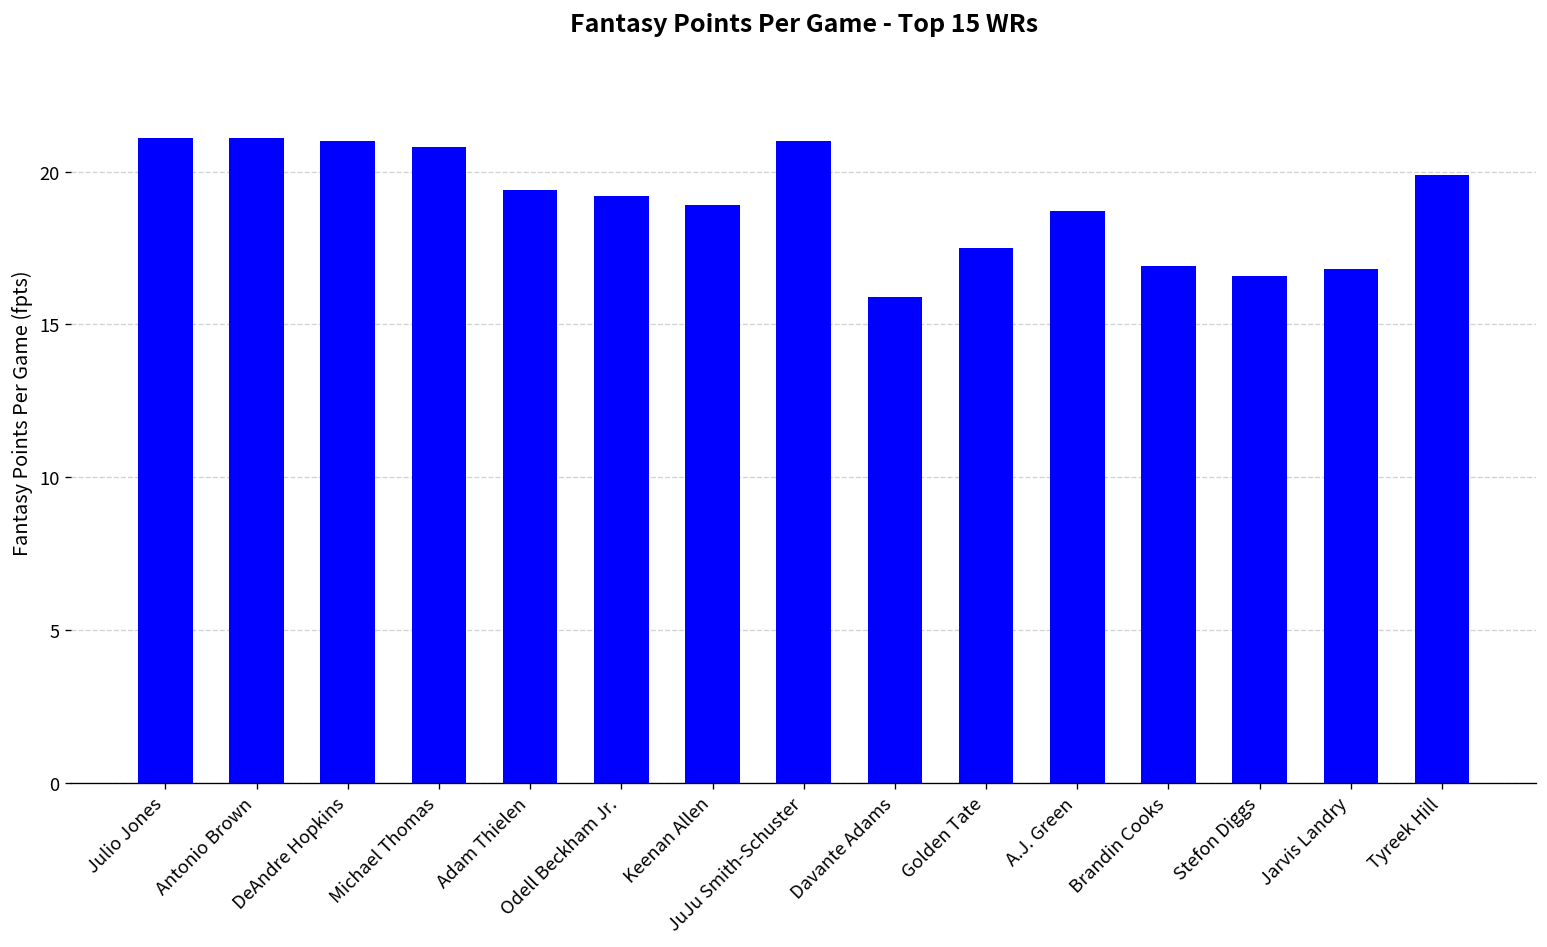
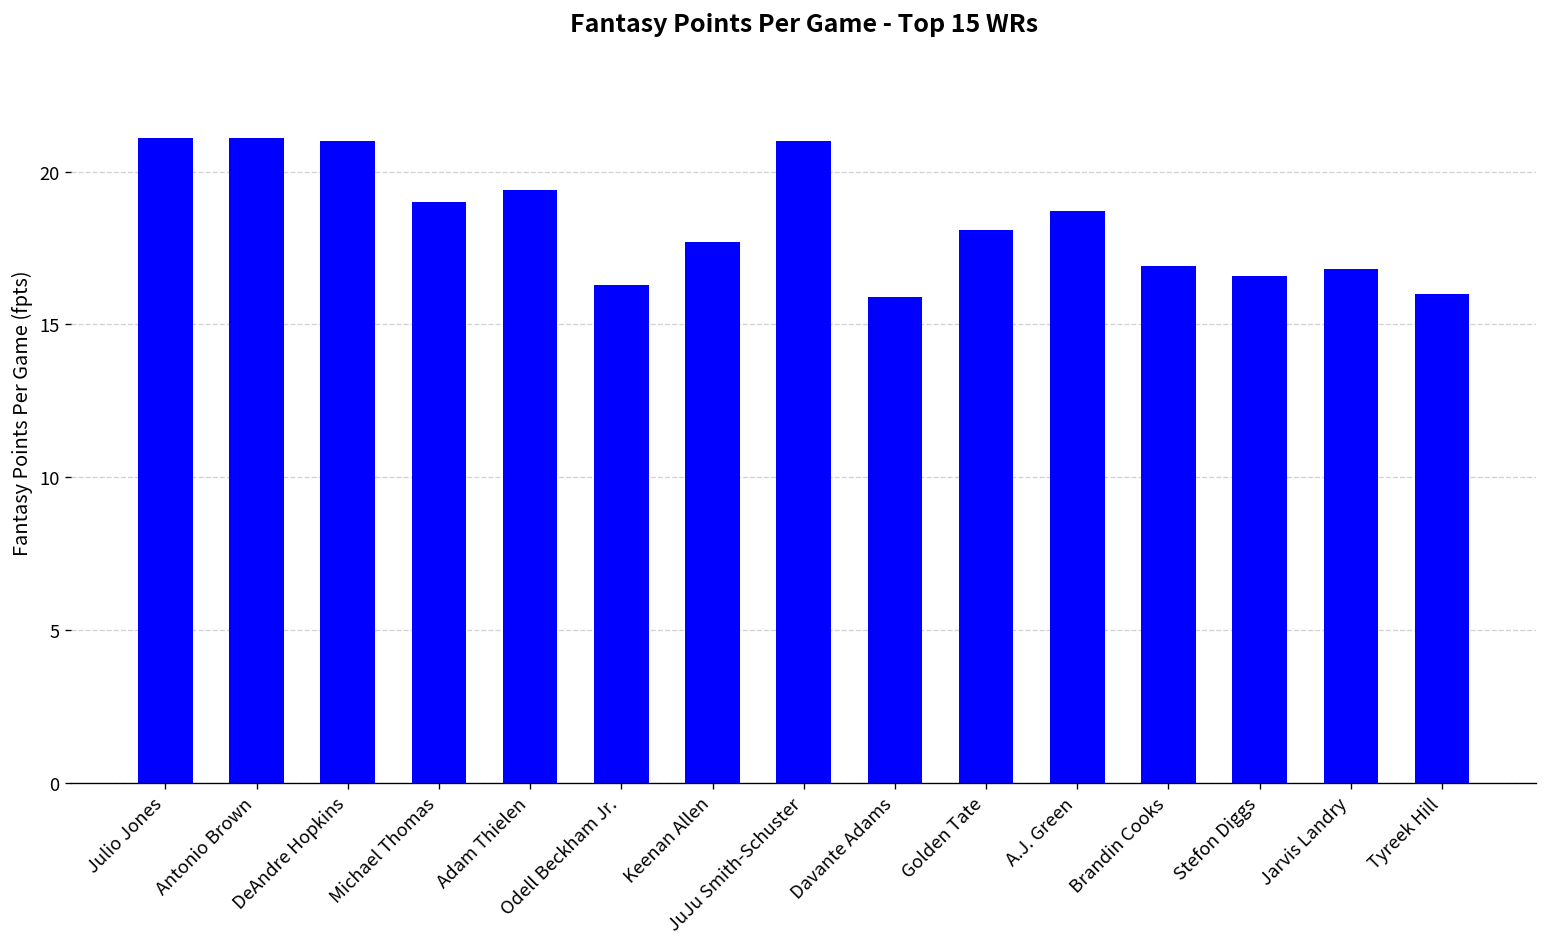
  {
    "Julio Jones": 21.1,
    "Antonio Brown": 21.1,
    "DeAndre Hopkins": 21.0,
-   "Michael Thomas": 20.8,
+   "Michael Thomas": 19.0,
    "Adam Thielen": 19.4,
-   "Odell Beckham Jr.": 19.2,
-   "Keenan Allen": 18.9,
+   "Odell Beckham Jr.": 16.3,
+   "Keenan Allen": 17.7,
    "JuJu Smith-Schuster": 21.0,
    "Davante Adams": 15.9,
-   "Golden Tate": 17.5,
+   "Golden Tate": 18.1,
    "A.J. Green": 18.7,
    "Brandin Cooks": 16.9,
    "Stefon Diggs": 16.6,
    "Jarvis Landry": 16.8,
-   "Tyreek Hill": 19.9
+   "Tyreek Hill": 16.0
  }
